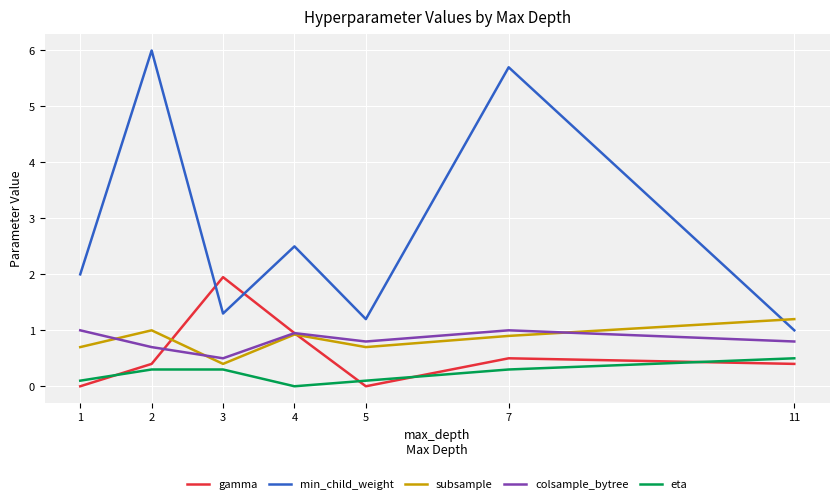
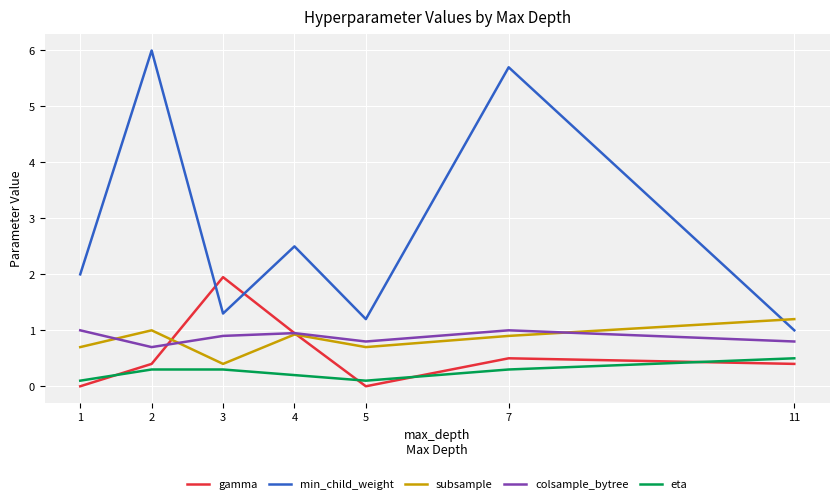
  {
    "gamma": {
      "1": 0.0,
      "2": 0.4,
      "3": 2.0,
      "5": 0.0,
      "7": 0.5,
      "11": 0.4
    },
    "min_child_weight": {
      "1": 2.0,
      "2": 6.0,
      "3": 1.3,
      "4": 2.5,
      "5": 1.2,
      "7": 5.7,
      "11": 1.0
    },
    "subsample": {
      "1": 0.7,
      "2": 1.0,
      "3": 0.4,
      "5": 0.7,
      "7": 0.9,
      "11": 1.2
    },
    "colsample_bytree": {
      "1": 1.0,
      "2": 0.7,
-     "3": 0.5,
+     "3": 0.9,
      "5": 0.8,
      "7": 1.0,
      "11": 0.8
    },
    "eta": {
      "1": 0.1,
      "2": 0.3,
      "3": 0.3,
-     "4": 0.0,
+     "4": 0.2,
      "5": 0.1,
      "7": 0.3,
      "11": 0.5
    }
  }
